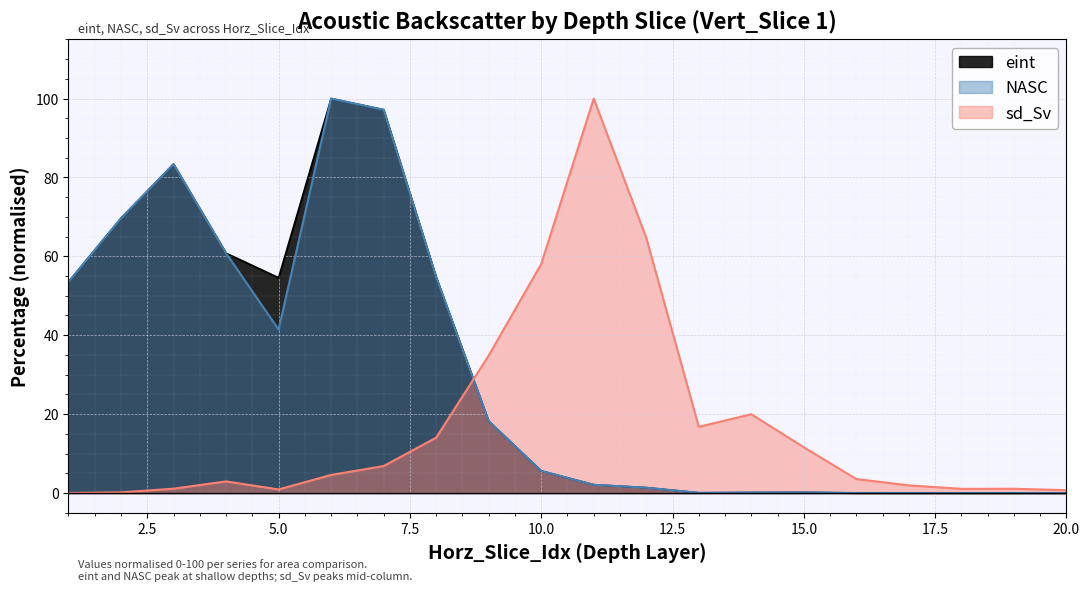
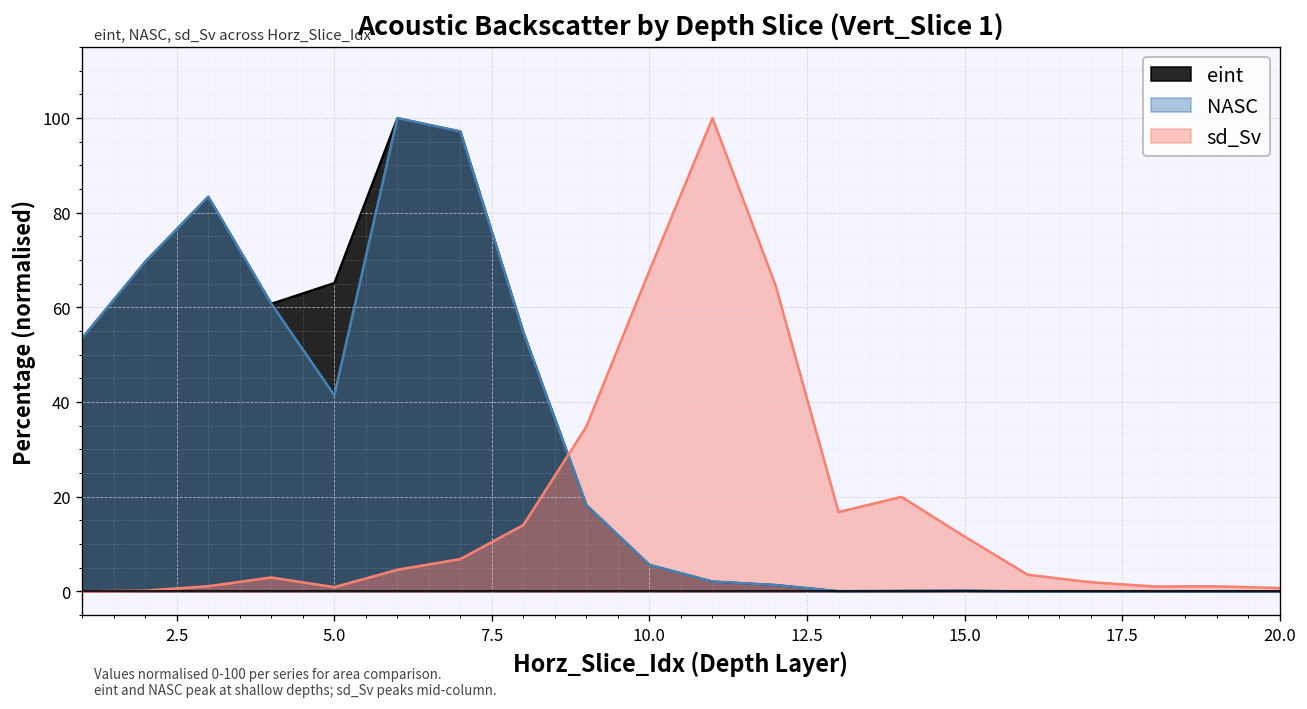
  {
    "eint": {
-     "5.0": 55
+     "5.0": 65
    },
    "NASC": {
      "5.0": 41
    },
    "sd_Sv": {
      "5.0": 1,
-     "10.0": 58,
+     "10.0": 68,
      "15.0": 12,
      "20.0": 1
    }
  }
